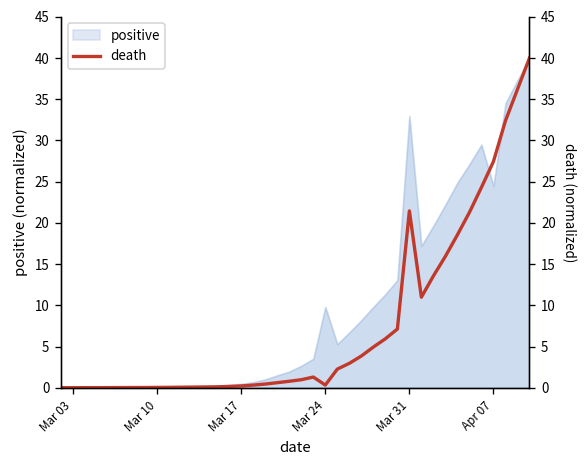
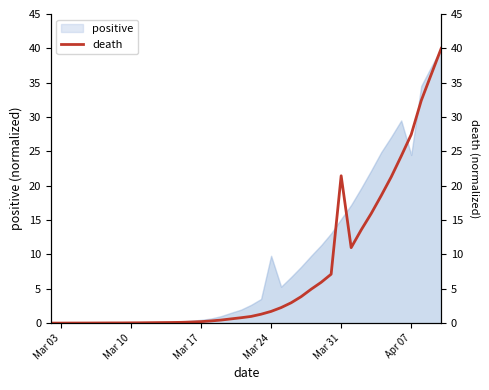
  {
    "death": {
-     "Mar 24": 0,
+     "Mar 24": 2,
      "Mar 31": 21,
      "Apr 07": 27
    },
    "positive": {
      "Mar 24": 10,
-     "Mar 31": 33,
+     "Mar 31": 15,
      "Apr 07": 24
    }
  }
